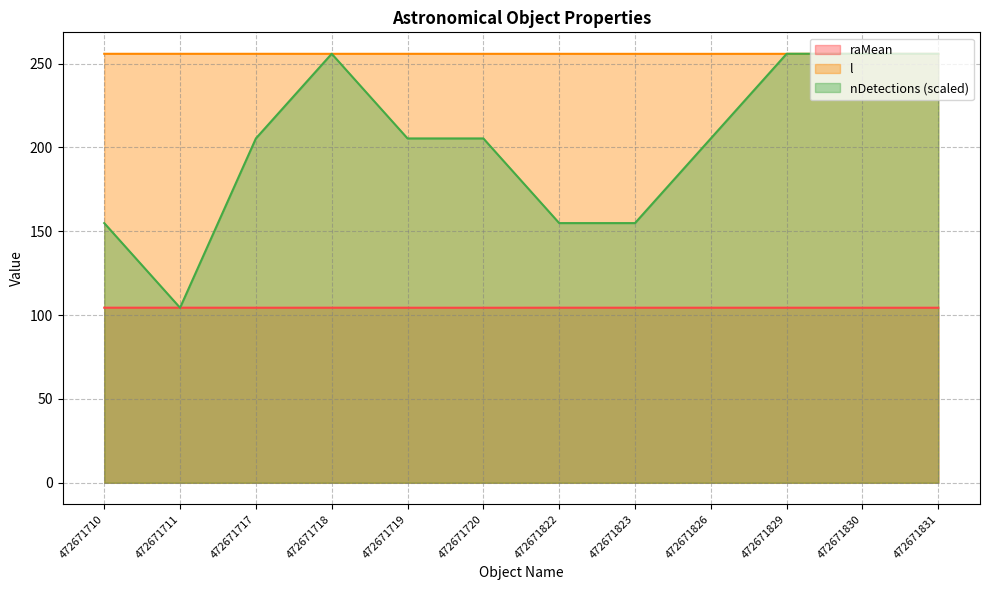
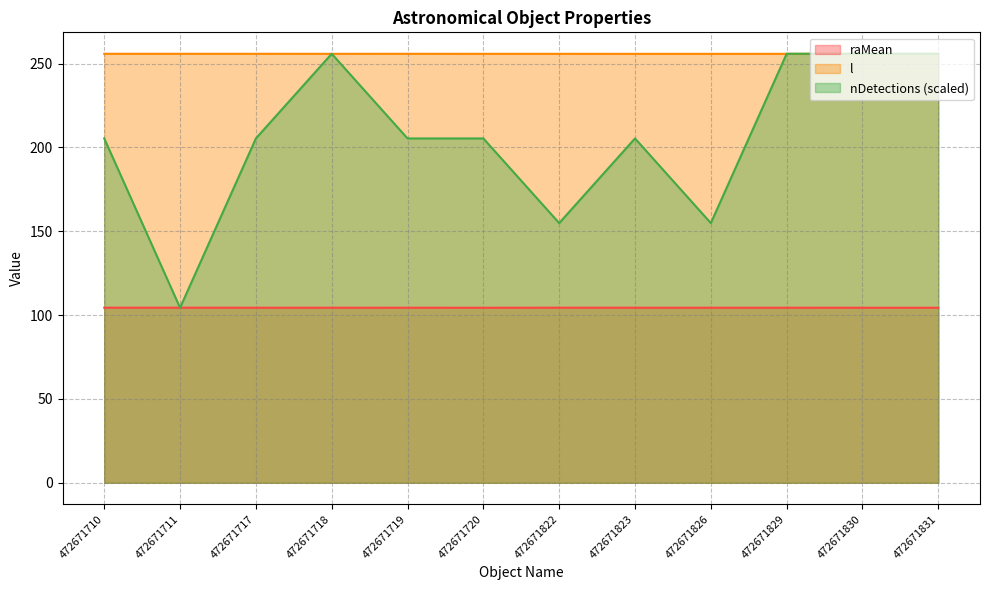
  {
    "nDetections (scaled)": {
-     "472671710": 155,
+     "472671710": 205,
      "472671717": 205,
      "472671719": 205,
      "472671720": 205,
      "472671822": 155,
-     "472671823": 155,
-     "472671826": 205
+     "472671823": 205,
+     "472671826": 155
    }
  }
